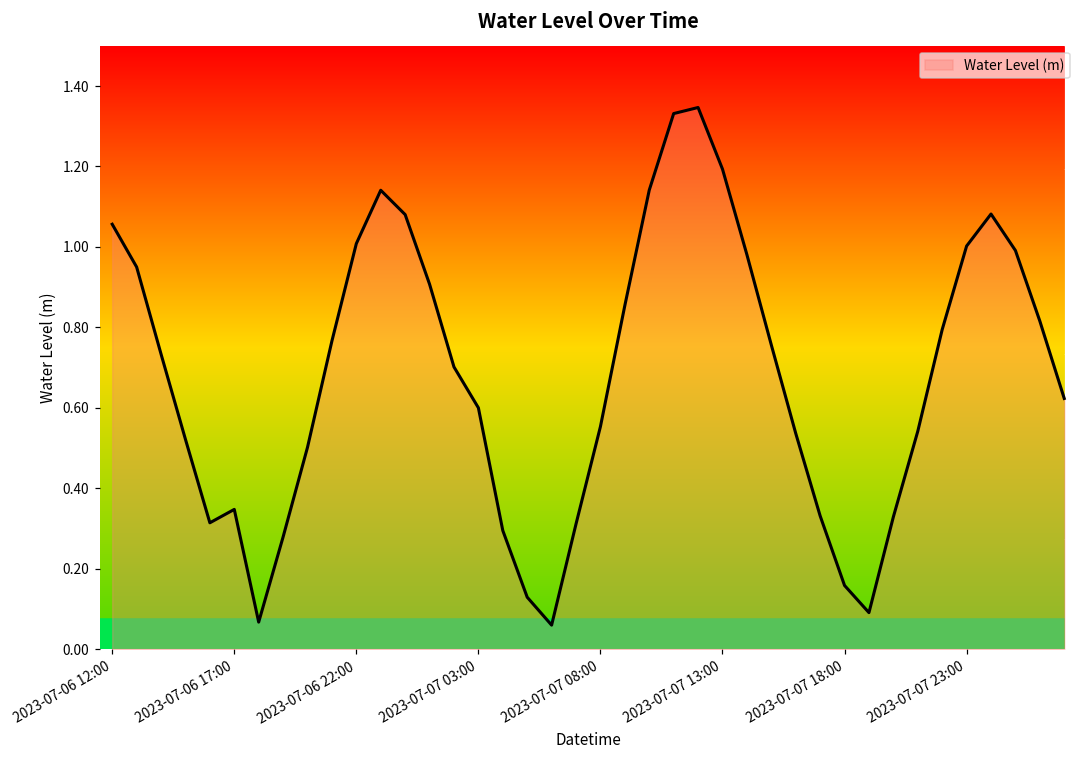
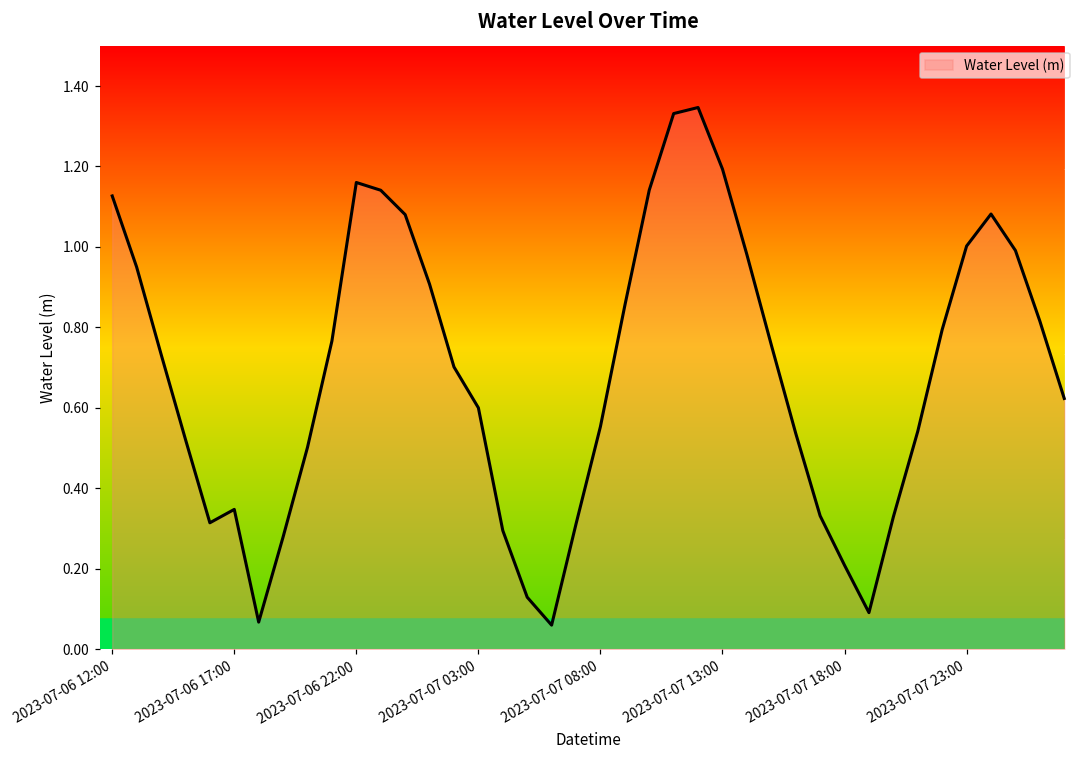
  {
-   "2023-07-06 12:00": 1.06,
+   "2023-07-06 12:00": 1.13,
    "2023-07-06 17:00": 0.35,
-   "2023-07-06 22:00": 1.01,
+   "2023-07-06 22:00": 1.16,
    "2023-07-07 03:00": 0.60,
    "2023-07-07 08:00": 0.55,
    "2023-07-07 13:00": 1.19,
-   "2023-07-07 18:00": 0.16,
+   "2023-07-07 18:00": 0.21,
    "2023-07-07 23:00": 1.00
  }
